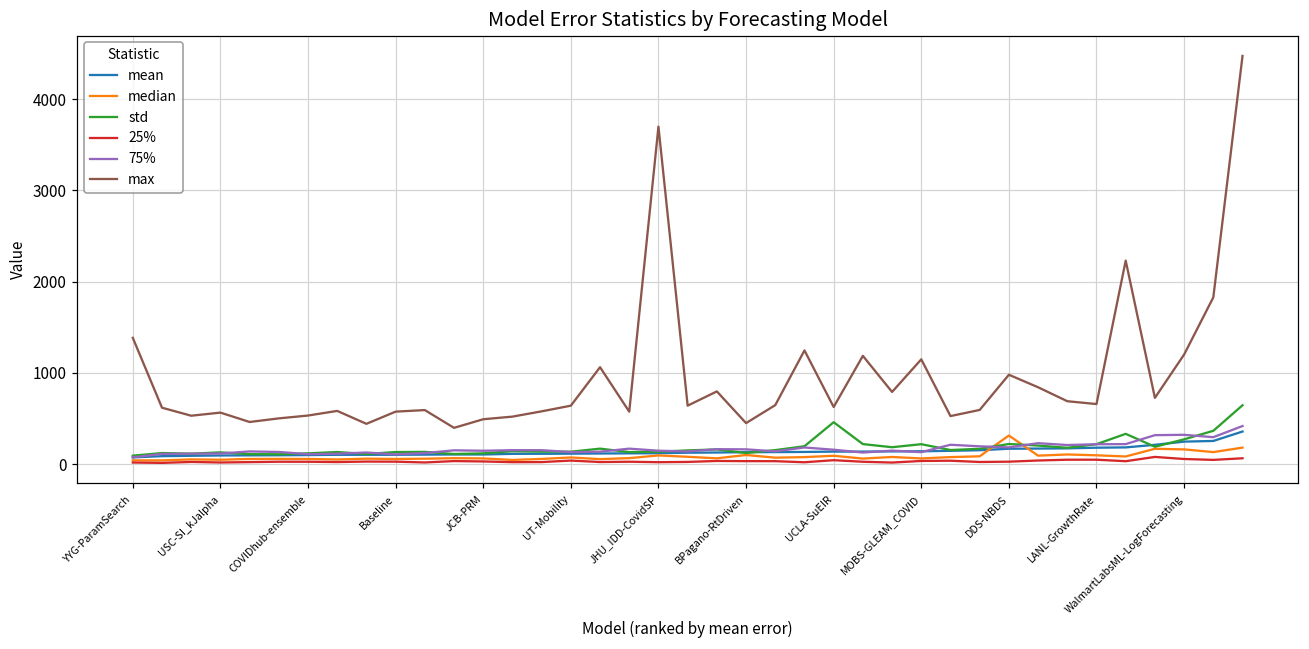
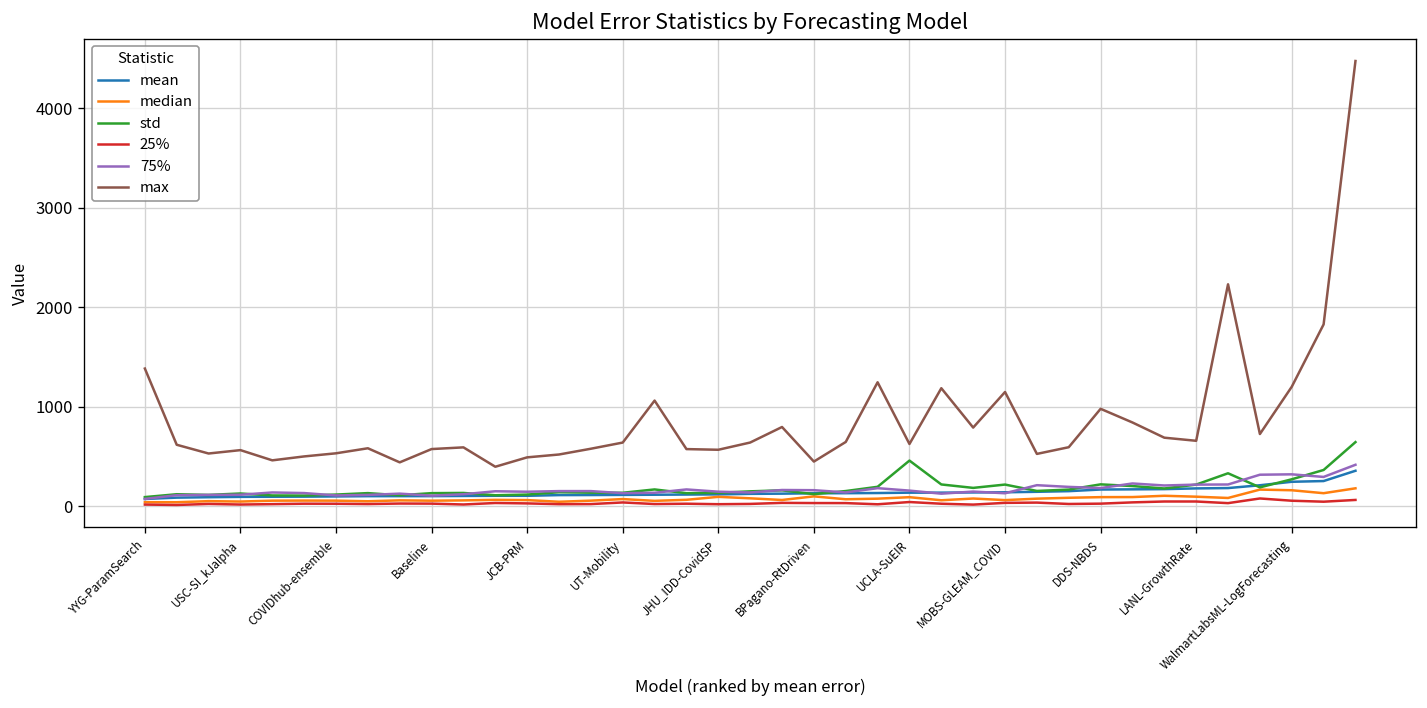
  {
    "mean": {
      "LANL-GrowthRate": 200
    },
    "median": {
      "COVIDhub-ensemble": 100,
      "JCB-PRM": 100,
      "UT-Mobility": 100,
      "UCLA-SuEIR": 100,
-     "DDS-NBDS": 300,
+     "DDS-NBDS": 100,
      "LANL-GrowthRate": 100,
      "WalmartLabsML-LogForecasting": 200
    },
    "std": {
      "UCLA-SuEIR": 500,
      "MOBS-GLEAM_COVID": 200,
      "DDS-NBDS": 200
    },
    "25%": {
      "COVIDhub-ensemble": 0,
      "JCB-PRM": 0,
      "UT-Mobility": 0,
      "JHU_IDD-CovidSP": 0,
      "BPagano-RtDriven": 0,
      "UCLA-SuEIR": 0,
      "DDS-NBDS": 0,
      "LANL-GrowthRate": 0,
      "WalmartLabsML-LogForecasting": 100
    },
    "75%": {
      "BPagano-RtDriven": 200,
      "WalmartLabsML-LogForecasting": 300
    },
    "max": {
      "YYG-ParamSearch": 1400,
      "USC-SI_kJalpha": 600,
      "COVIDhub-ensemble": 500,
      "Baseline": 600,
      "JCB-PRM": 500,
      "UT-Mobility": 600,
-     "JHU_IDD-CovidSP": 3700,
+     "JHU_IDD-CovidSP": 600,
      "BPagano-RtDriven": 400,
      "UCLA-SuEIR": 600,
      "MOBS-GLEAM_COVID": 1100,
      "DDS-NBDS": 1000,
      "LANL-GrowthRate": 700,
      "WalmartLabsML-LogForecasting": 1200
    }
  }
